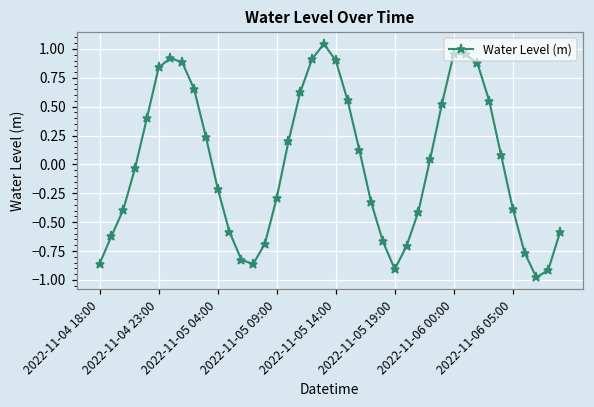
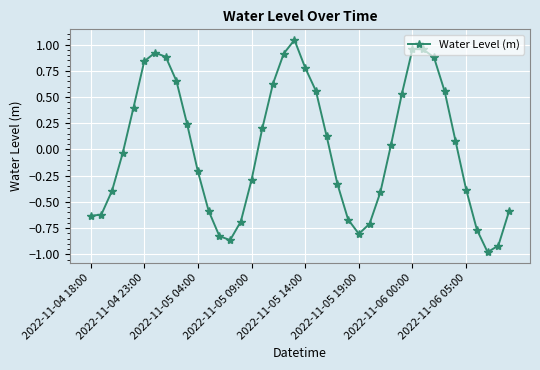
  {
-   "2022-11-04 18:00": -0.86,
+   "2022-11-04 18:00": -0.63,
    "2022-11-04 23:00": 0.84,
    "2022-11-05 04:00": -0.21,
    "2022-11-05 09:00": -0.29,
-   "2022-11-05 14:00": 0.90,
-   "2022-11-05 19:00": -0.91,
+   "2022-11-05 14:00": 0.78,
+   "2022-11-05 19:00": -0.80,
    "2022-11-06 05:00": -0.38
  }
